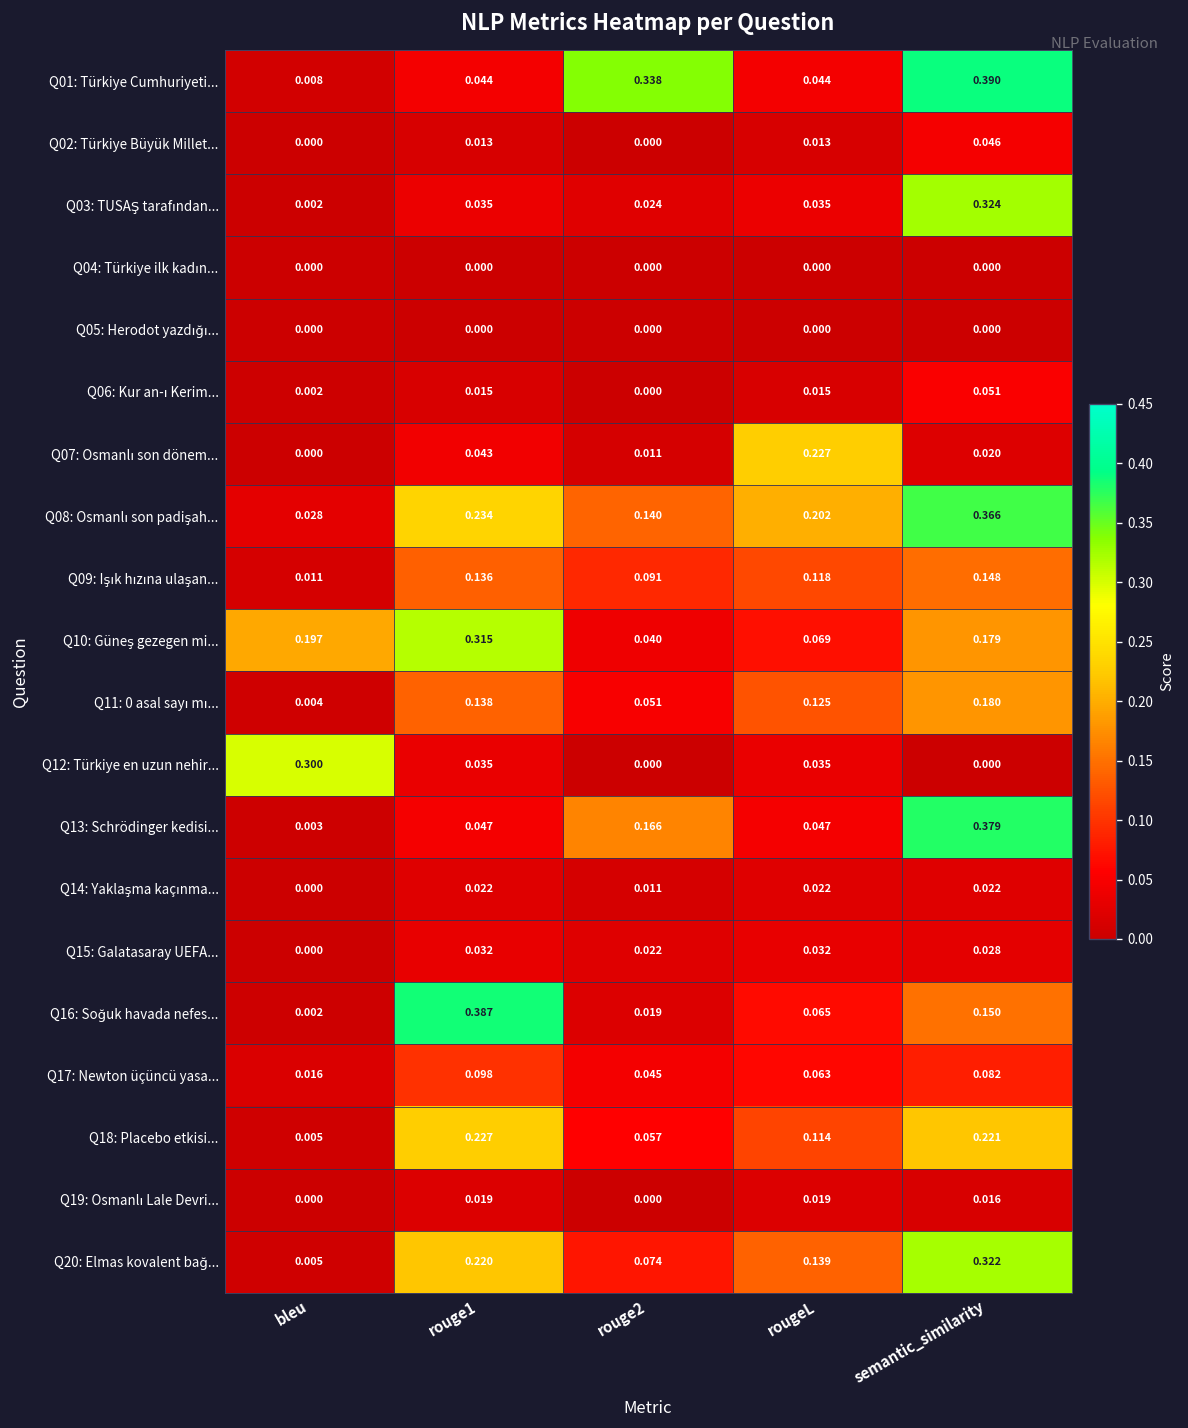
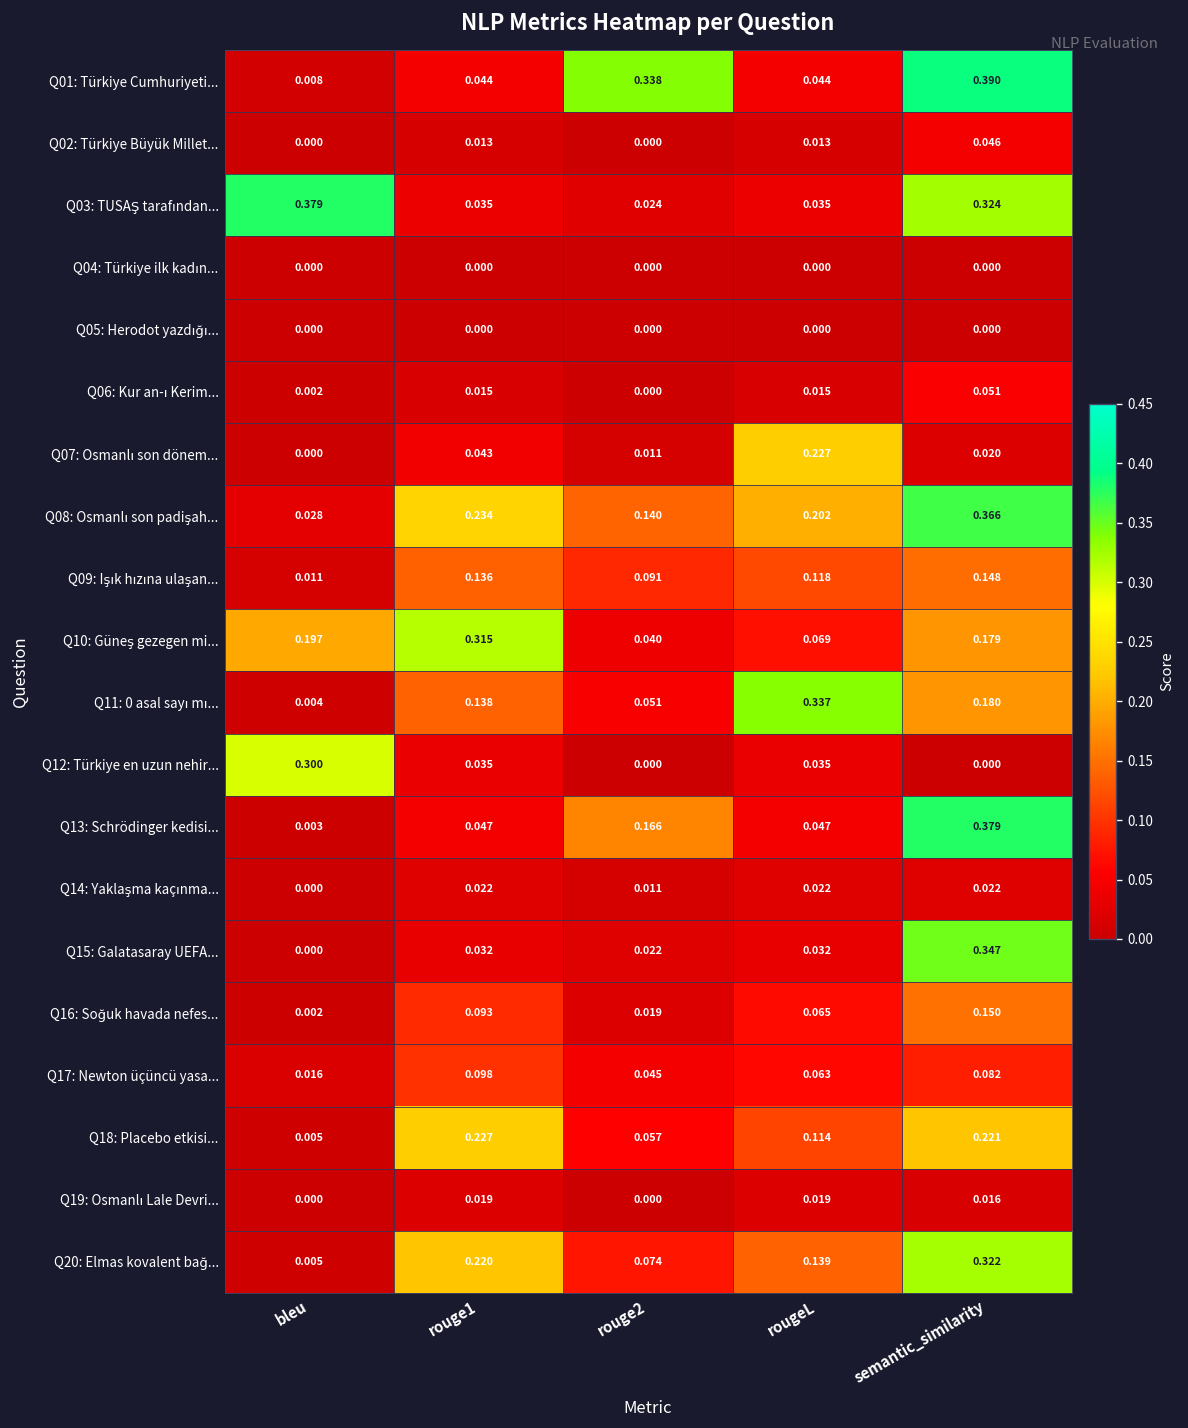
  {
    "Q01: Türkiye Cumhuriyeti...": {
      "bleu": 0.008,
      "rouge1": 0.044,
      "rouge2": 0.338,
      "rougeL": 0.044,
      "semantic_similarity": 0.390
    },
    "Q02: Türkiye Büyük Millet...": {
      "bleu": 0.000,
      "rouge1": 0.013,
      "rouge2": 0.000,
      "rougeL": 0.013,
      "semantic_similarity": 0.046
    },
    "Q03: TUSAŞ tarafından...": {
-     "bleu": 0.002,
+     "bleu": 0.379,
      "rouge1": 0.035,
      "rouge2": 0.024,
      "rougeL": 0.035,
      "semantic_similarity": 0.324
    },
    "Q04: Türkiye ilk kadın...": {
      "bleu": 0.000,
      "rouge1": 0.000,
      "rouge2": 0.000,
      "rougeL": 0.000,
      "semantic_similarity": 0.000
    },
    "Q05: Herodot yazdığı...": {
      "bleu": 0.000,
      "rouge1": 0.000,
      "rouge2": 0.000,
      "rougeL": 0.000,
      "semantic_similarity": 0.000
    },
    "Q06: Kur an-ı Kerim...": {
      "bleu": 0.002,
      "rouge1": 0.015,
      "rouge2": 0.000,
      "rougeL": 0.015,
      "semantic_similarity": 0.051
    },
    "Q07: Osmanlı son dönem...": {
      "bleu": 0.000,
      "rouge1": 0.043,
      "rouge2": 0.011,
      "rougeL": 0.227,
      "semantic_similarity": 0.020
    },
    "Q08: Osmanlı son padişah...": {
      "bleu": 0.028,
      "rouge1": 0.234,
      "rouge2": 0.140,
      "rougeL": 0.202,
      "semantic_similarity": 0.366
    },
    "Q09: Işık hızına ulaşan...": {
      "bleu": 0.011,
      "rouge1": 0.136,
      "rouge2": 0.091,
      "rougeL": 0.118,
      "semantic_similarity": 0.148
    },
    "Q10: Güneş gezegen mi...": {
      "bleu": 0.197,
      "rouge1": 0.315,
      "rouge2": 0.040,
      "rougeL": 0.069,
      "semantic_similarity": 0.179
    },
    "Q11: 0 asal sayı mı...": {
      "bleu": 0.004,
      "rouge1": 0.138,
      "rouge2": 0.051,
-     "rougeL": 0.125,
+     "rougeL": 0.337,
      "semantic_similarity": 0.180
    },
    "Q12: Türkiye en uzun nehir...": {
      "bleu": 0.300,
      "rouge1": 0.035,
      "rouge2": 0.000,
      "rougeL": 0.035,
      "semantic_similarity": 0.000
    },
    "Q13: Schrödinger kedisi...": {
      "bleu": 0.003,
      "rouge1": 0.047,
      "rouge2": 0.166,
      "rougeL": 0.047,
      "semantic_similarity": 0.379
    },
    "Q14: Yaklaşma kaçınma...": {
      "bleu": 0.000,
      "rouge1": 0.022,
      "rouge2": 0.011,
      "rougeL": 0.022,
      "semantic_similarity": 0.022
    },
    "Q15: Galatasaray UEFA...": {
      "bleu": 0.000,
      "rouge1": 0.032,
      "rouge2": 0.022,
      "rougeL": 0.032,
-     "semantic_similarity": 0.028
+     "semantic_similarity": 0.347
    },
    "Q16: Soğuk havada nefes...": {
      "bleu": 0.002,
-     "rouge1": 0.387,
+     "rouge1": 0.093,
      "rouge2": 0.019,
      "rougeL": 0.065,
      "semantic_similarity": 0.150
    },
    "Q17: Newton üçüncü yasa...": {
      "bleu": 0.016,
      "rouge1": 0.098,
      "rouge2": 0.045,
      "rougeL": 0.063,
      "semantic_similarity": 0.082
    },
    "Q18: Placebo etkisi...": {
      "bleu": 0.005,
      "rouge1": 0.227,
      "rouge2": 0.057,
      "rougeL": 0.114,
      "semantic_similarity": 0.221
    },
    "Q19: Osmanlı Lale Devri...": {
      "bleu": 0.000,
      "rouge1": 0.019,
      "rouge2": 0.000,
      "rougeL": 0.019,
      "semantic_similarity": 0.016
    },
    "Q20: Elmas kovalent bağ...": {
      "bleu": 0.005,
      "rouge1": 0.220,
      "rouge2": 0.074,
      "rougeL": 0.139,
      "semantic_similarity": 0.322
    }
  }
